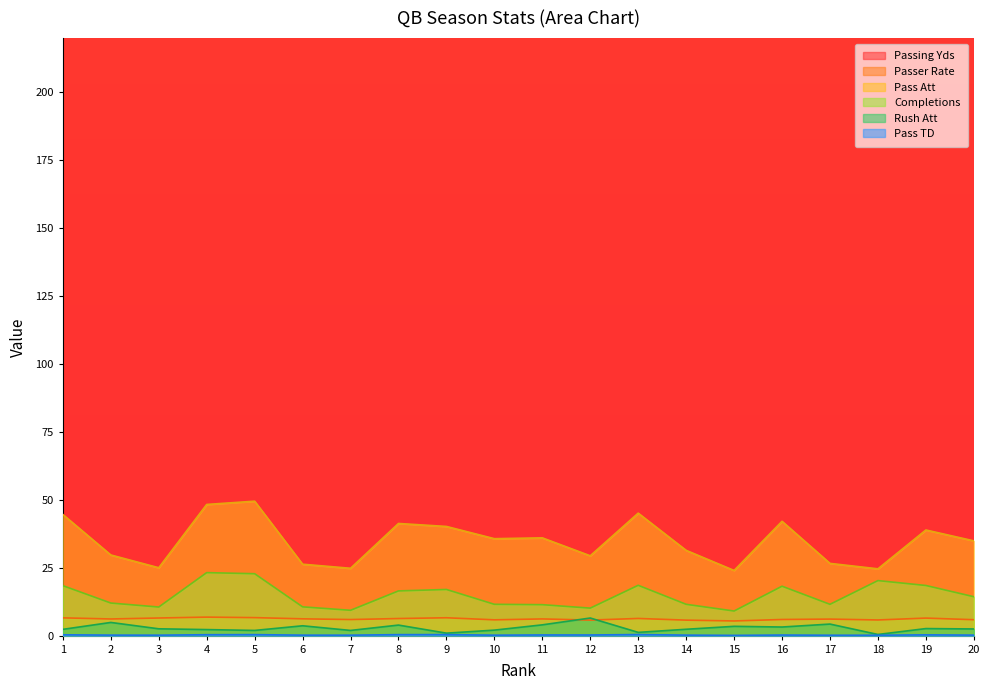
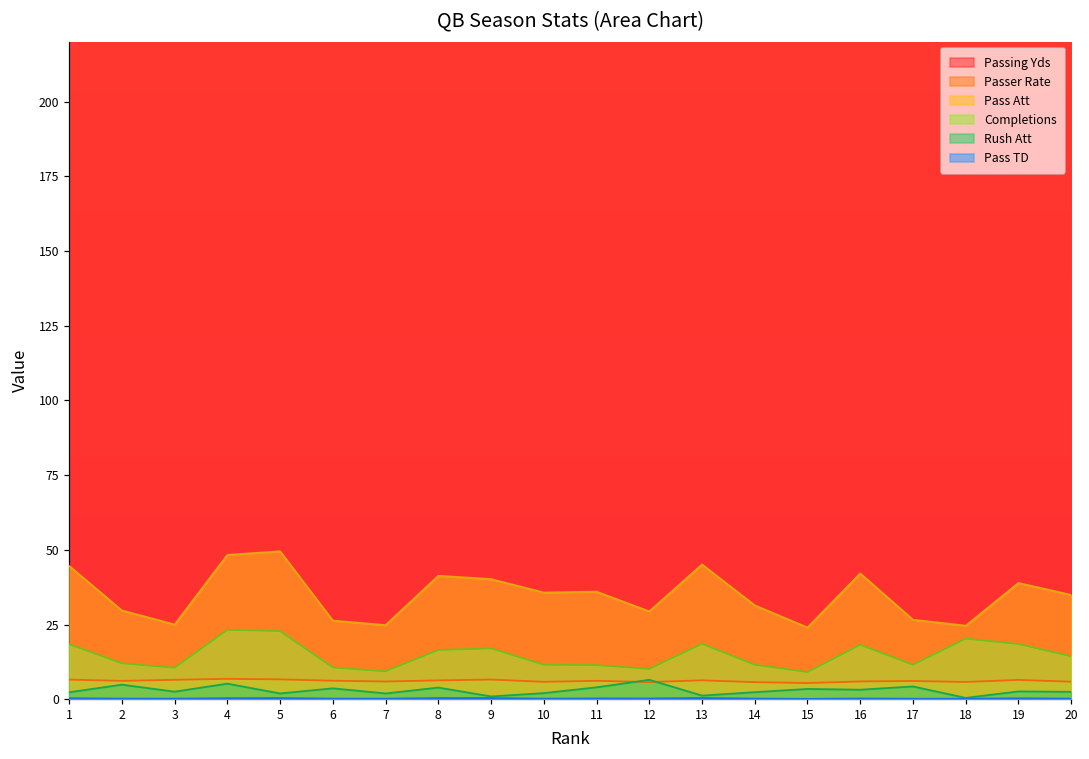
  {
    "Completions": {
      "1": 18,
      "2": 12,
      "3": 11,
      "4": 23,
      "5": 23,
      "6": 11,
      "7": 9,
      "8": 16,
      "9": 17,
      "10": 12,
      "11": 11,
      "12": 10,
      "13": 19,
      "14": 12,
      "15": 9,
      "16": 18,
      "17": 12,
      "18": 20,
      "19": 18,
      "20": 14
    },
    "Rush Att": {
      "1": 2,
      "2": 5,
      "3": 3,
-     "4": 2,
+     "4": 5,
      "5": 2,
      "6": 4,
      "7": 2,
      "8": 4,
      "10": 2,
      "11": 4,
      "14": 2,
      "15": 3,
      "16": 3,
      "17": 4,
      "19": 3,
      "20": 2
    },
    "Pass TD": {
      "1": 0,
      "2": 0,
      "3": 0,
      "4": 0,
      "5": 0,
      "6": 0,
      "7": 0,
      "8": 0,
      "10": 0,
      "11": 0,
      "12": 0,
      "14": 0,
      "15": 0,
      "16": 0,
      "17": 0,
      "19": 0,
      "20": 0
    }
  }
